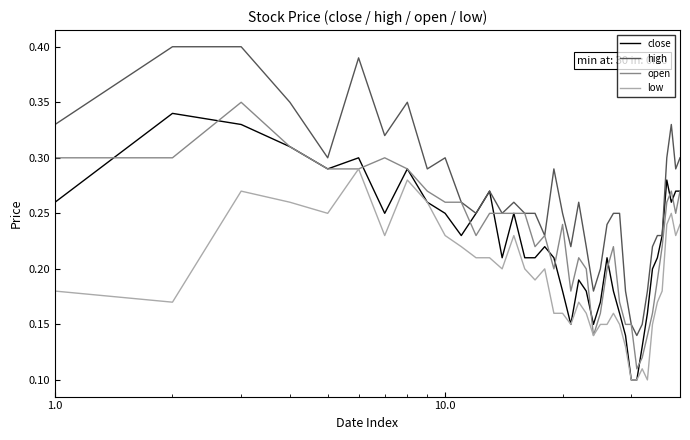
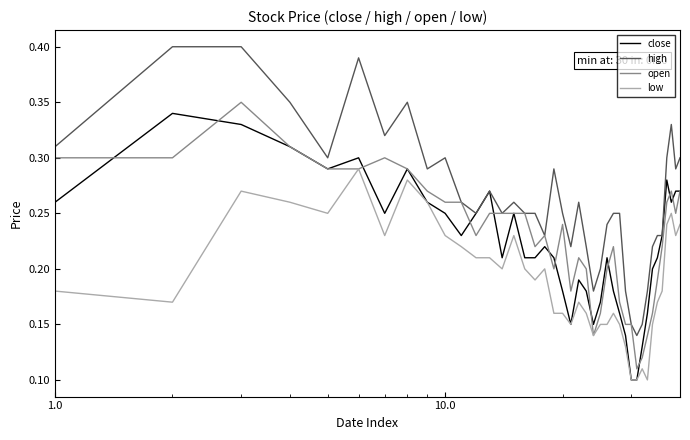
  {
    "close": {
      "1.0": 0.26,
      "10.0": 0.25
    },
    "high": {
-     "1.0": 0.33,
+     "1.0": 0.31,
      "10.0": 0.30
    }
  }
